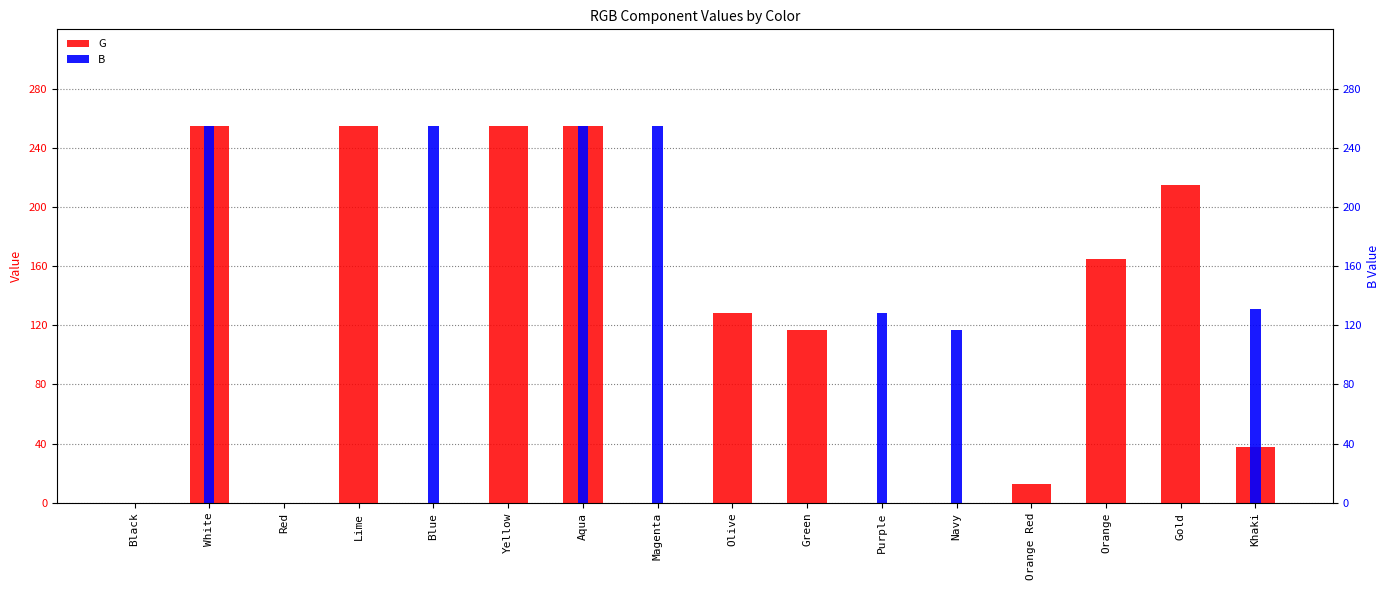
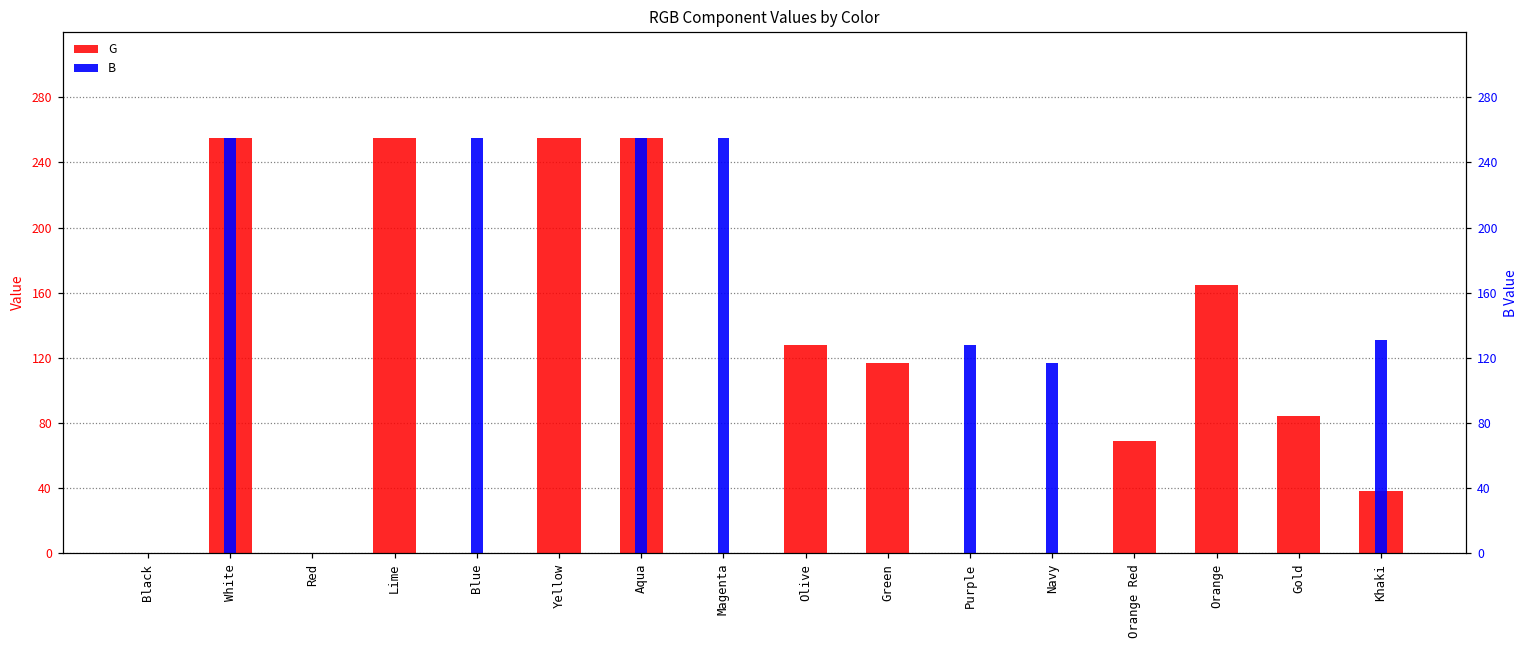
  {
    "G": {
      "Black": 0,
      "White": 255,
      "Red": 0,
      "Lime": 255,
      "Blue": 0,
      "Yellow": 255,
      "Aqua": 255,
      "Magenta": 0,
      "Olive": 128,
      "Green": 117,
      "Purple": 0,
      "Navy": 0,
-     "Orange Red": 13,
+     "Orange Red": 69,
      "Orange": 165,
-     "Gold": 215
+     "Gold": 84
    },
    "B": {
      "Black": 0,
      "White": 255,
      "Red": 0,
      "Lime": 0,
      "Blue": 255,
      "Yellow": 0,
      "Aqua": 255,
      "Magenta": 255,
      "Olive": 0,
      "Green": 0,
      "Purple": 128,
      "Navy": 117,
      "Orange Red": 0,
      "Orange": 0,
      "Gold": 0,
      "Khaki": 131
    }
  }
